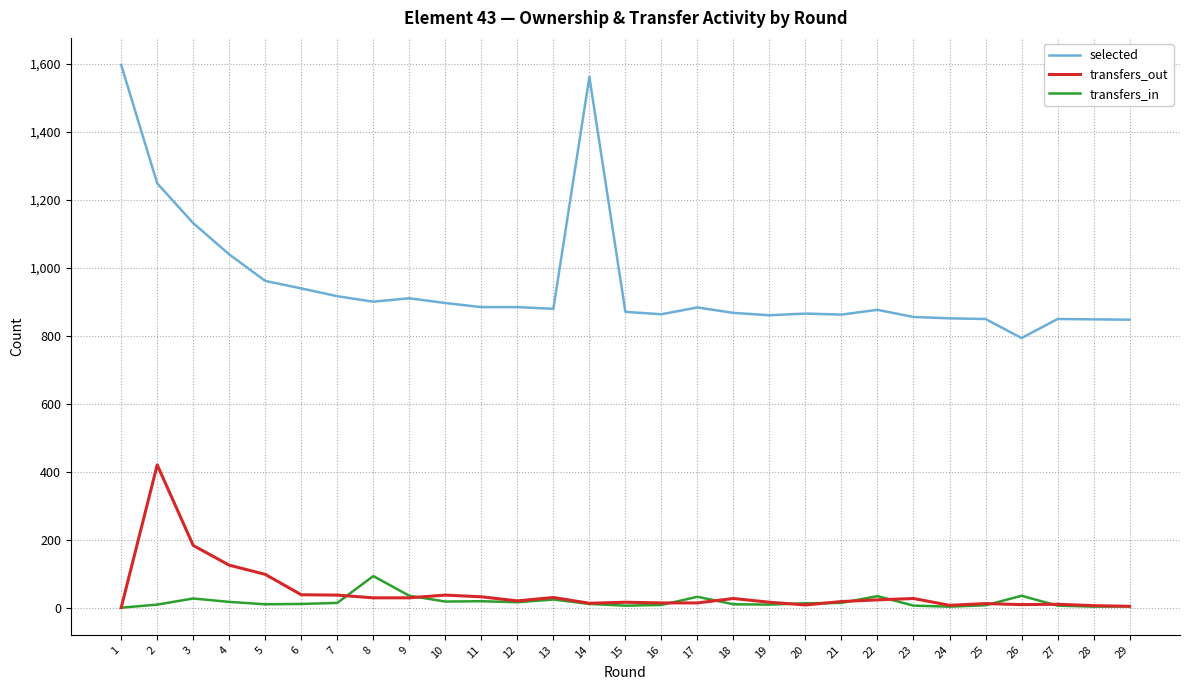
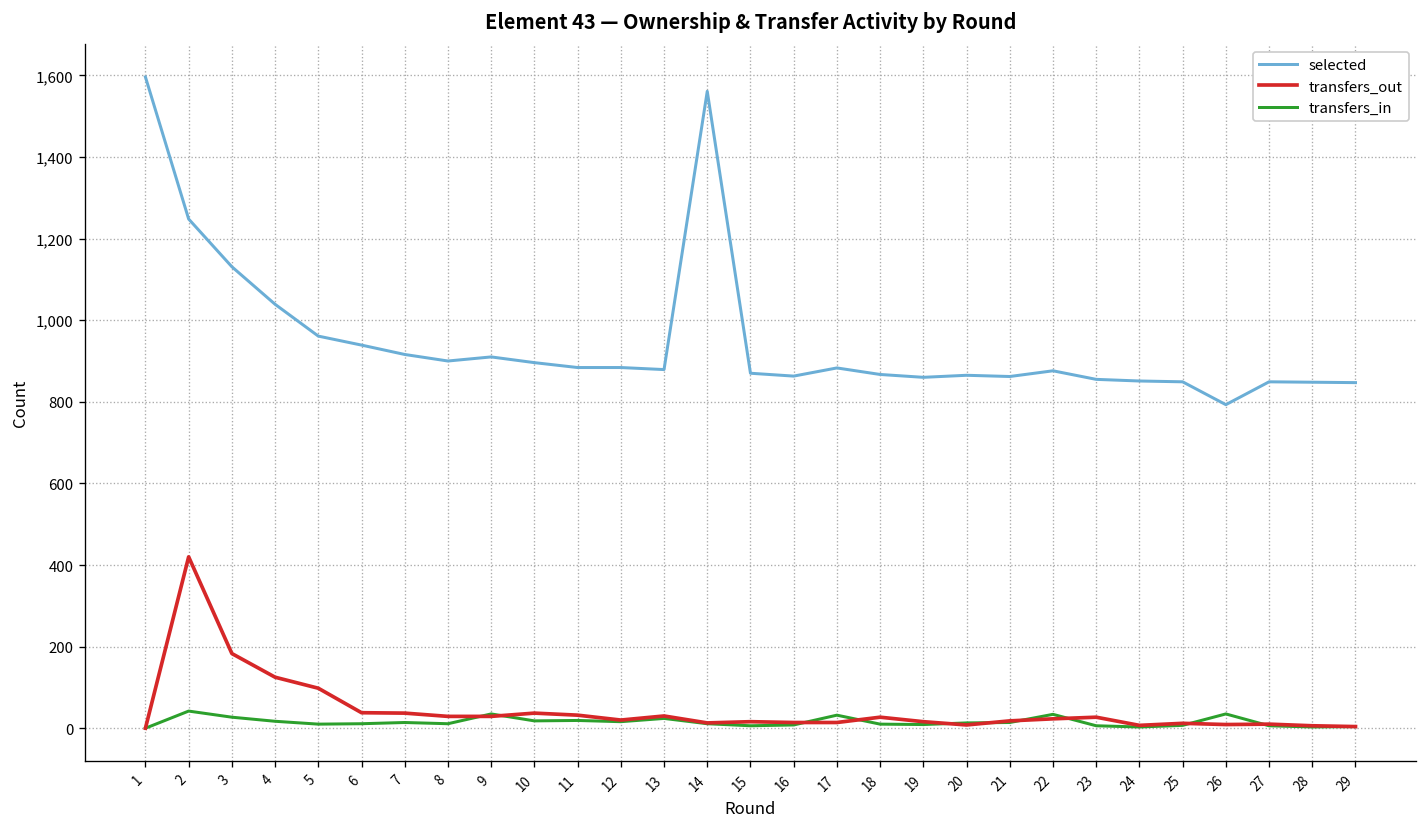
  {
    "selected": {
      "1": "1,600",
      "2": "1,250",
      "3": "1,130",
      "4": "1,040",
      "5": "960",
      "6": "940",
      "7": "920",
      "8": "900",
      "9": "910",
      "10": "900",
      "11": "880",
      "12": "880",
      "13": "880",
      "14": "1,560",
      "15": "870",
      "16": "860",
      "17": "880",
      "18": "870",
      "19": "860",
      "20": "870",
      "21": "860",
      "22": "880",
      "23": "860",
      "24": "850",
      "25": "850",
      "26": "790",
      "27": "850",
      "28": "850",
      "29": "850"
    },
    "transfers_out": {
      "2": "420",
      "3": "180",
      "4": "130",
      "5": "100",
      "6": "40",
      "7": "40",
      "8": "30",
      "10": "40",
      "11": "30",
      "15": "20",
      "17": "10",
      "18": "30",
      "22": "20",
      "23": "30",
      "26": "10"
    },
    "transfers_in": {
-     "2": "10",
+     "2": "40",
      "3": "30",
      "4": "20",
      "5": "10",
      "6": "10",
      "7": "10",
-     "8": "90",
+     "8": "10",
      "10": "20",
      "11": "20",
      "15": "10",
      "17": "30",
      "18": "10",
      "22": "30",
      "23": "10",
      "26": "40"
    }
  }
